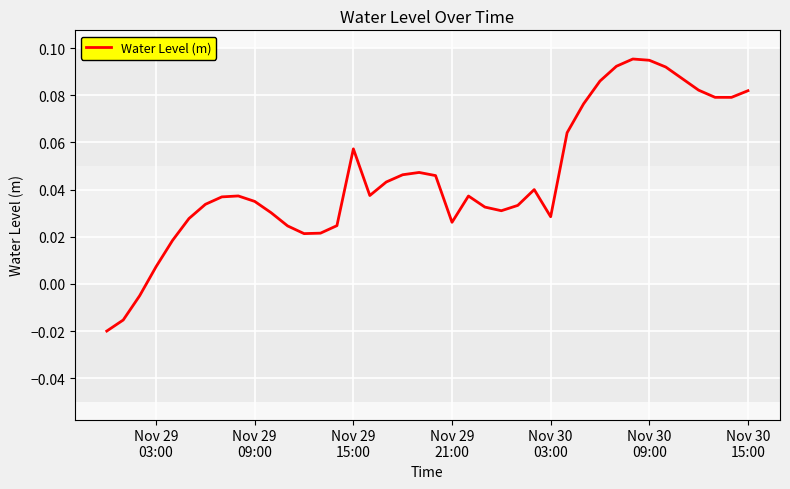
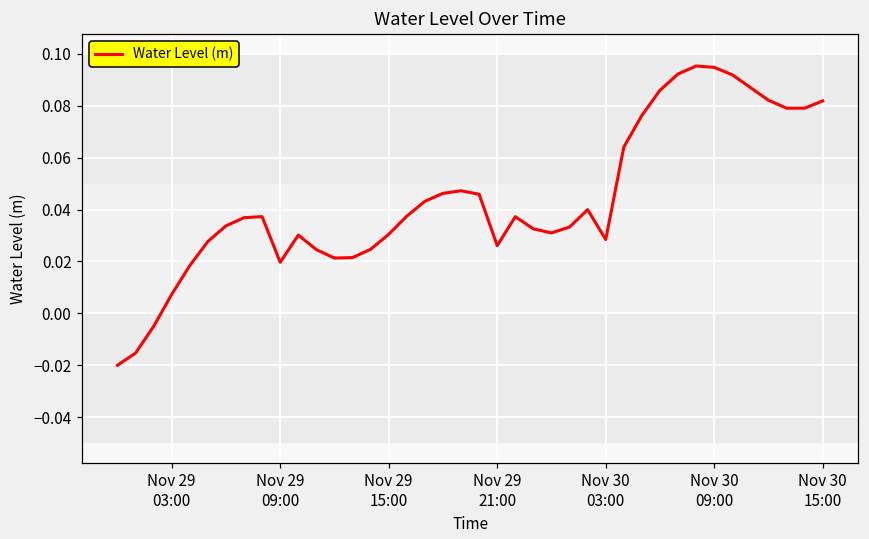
  {
    "Nov 29 03:00": 0.007,
-   "Nov 29 09:00": 0.035,
-   "Nov 29 15:00": 0.057,
+   "Nov 29 09:00": 0.020,
+   "Nov 29 15:00": 0.030,
    "Nov 29 21:00": 0.026,
    "Nov 30 03:00": 0.028,
    "Nov 30 09:00": 0.095,
    "Nov 30 15:00": 0.082
  }
